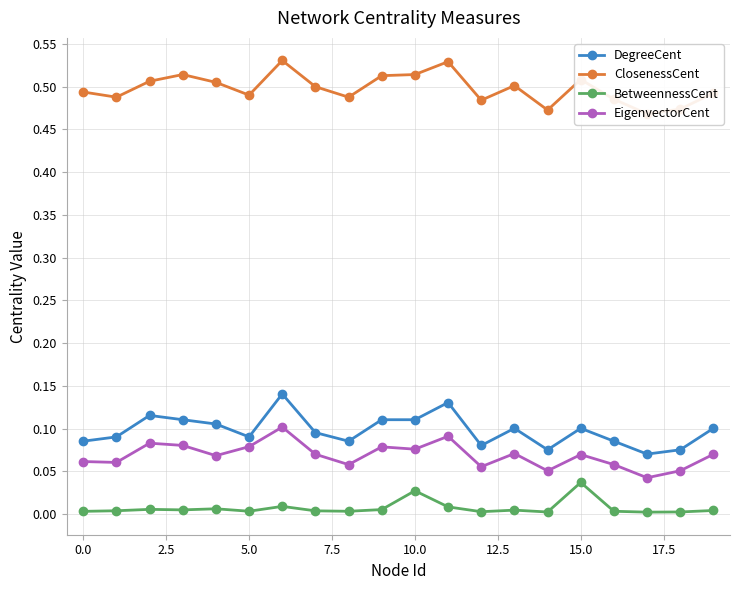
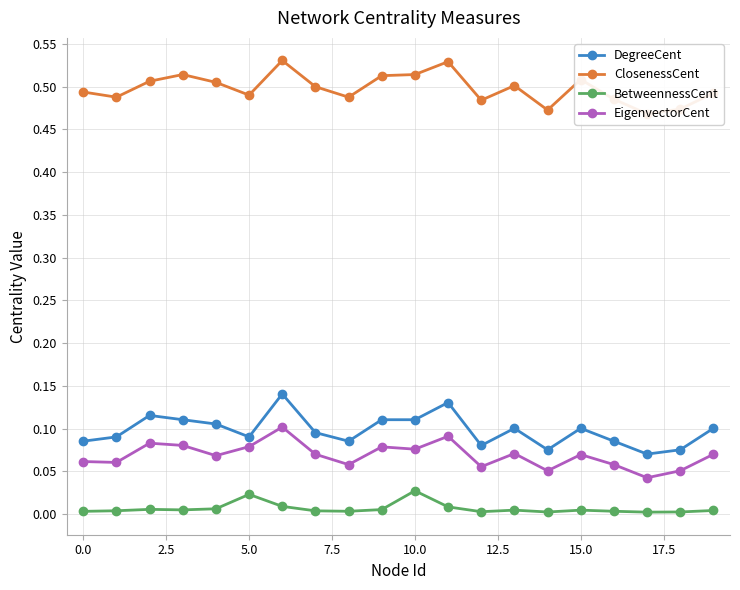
  {
    "DegreeCent": {
      "0.0": 0.09,
      "5.0": 0.09,
      "10.0": 0.11,
      "15.0": 0.10
    },
    "ClosenessCent": {
      "0.0": 0.49,
      "5.0": 0.49,
      "10.0": 0.51
    },
    "BetweennessCent": {
      "0.0": 0.00,
-     "5.0": 0.00,
+     "5.0": 0.02,
      "10.0": 0.03,
-     "15.0": 0.04
+     "15.0": 0.00
    },
    "EigenvectorCent": {
      "0.0": 0.06,
      "5.0": 0.08,
      "10.0": 0.08,
      "15.0": 0.07
    }
  }
